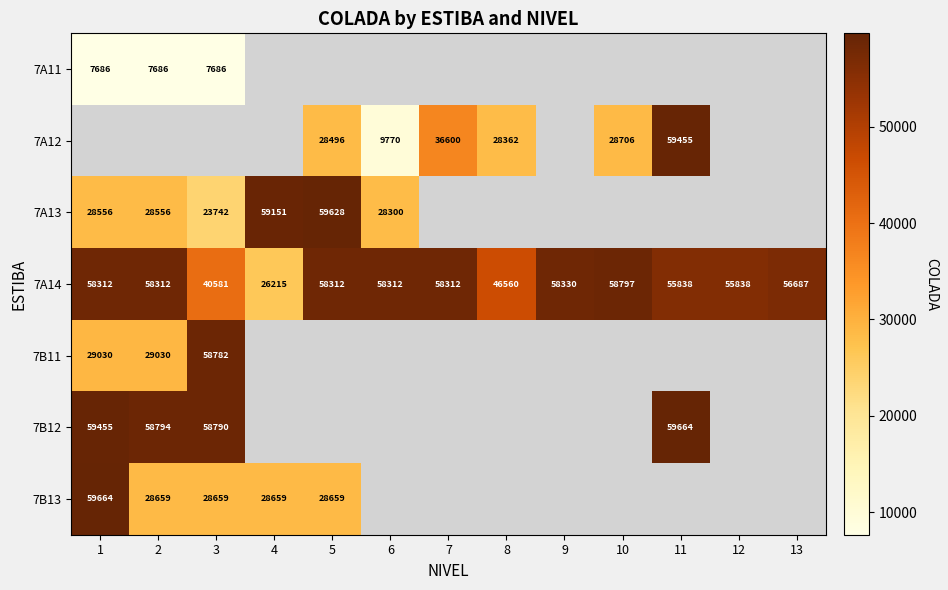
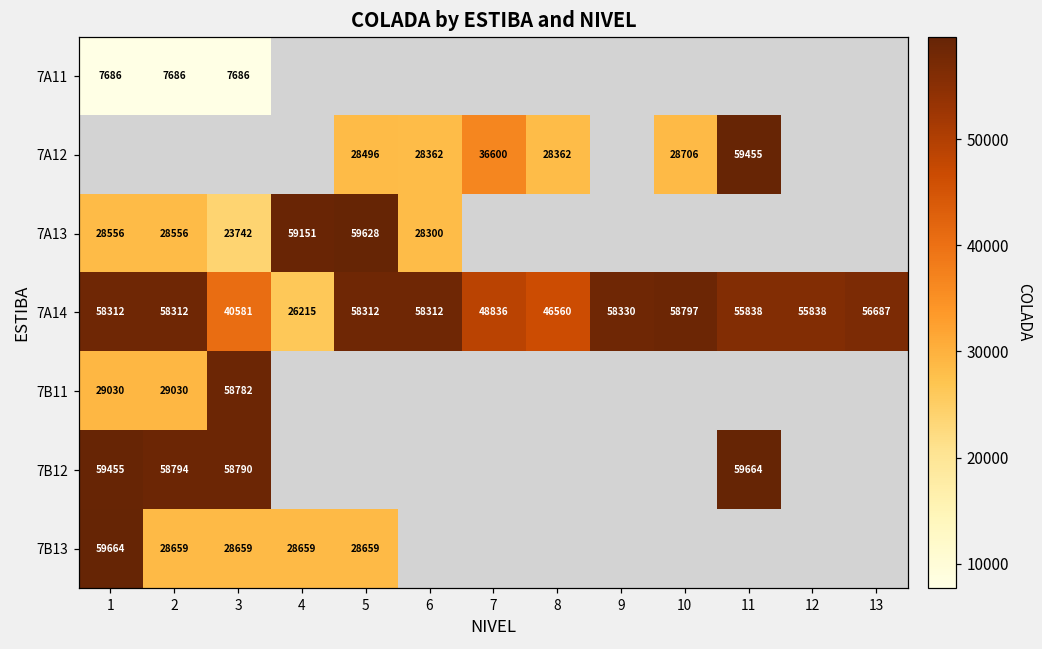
  {
    "7A11": {
      "1": 7686,
      "2": 7686,
      "3": 7686
    },
    "7A12": {
      "5": 28496,
-     "6": 9770,
+     "6": 28362,
      "7": 36600,
      "8": 28362,
      "10": 28706,
      "11": 59455
    },
    "7A13": {
      "1": 28556,
      "2": 28556,
      "3": 23742,
      "4": 59151,
      "5": 59628,
      "6": 28300
    },
    "7A14": {
      "1": 58312,
      "2": 58312,
      "3": 40581,
      "4": 26215,
      "5": 58312,
      "6": 58312,
-     "7": 58312,
+     "7": 48836,
      "8": 46560,
      "9": 58330,
      "10": 58797,
      "11": 55838,
      "12": 55838,
      "13": 56687
    },
    "7B11": {
      "1": 29030,
      "2": 29030,
      "3": 58782
    },
    "7B12": {
      "1": 59455,
      "2": 58794,
      "3": 58790,
      "11": 59664
    },
    "7B13": {
      "1": 59664,
      "2": 28659,
      "3": 28659,
      "4": 28659,
      "5": 28659
    }
  }
